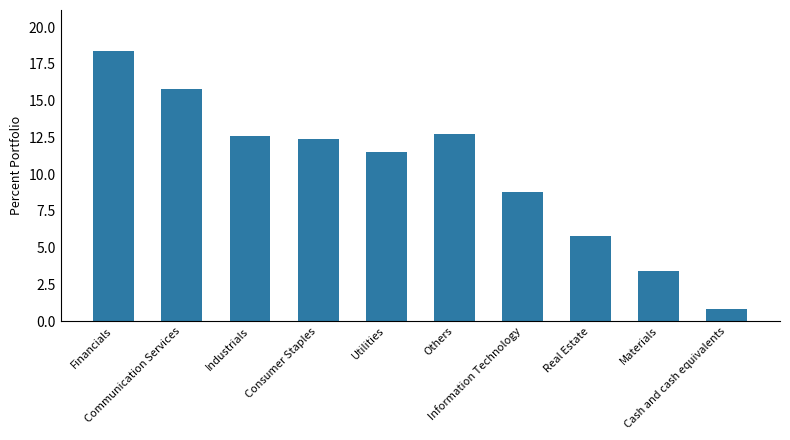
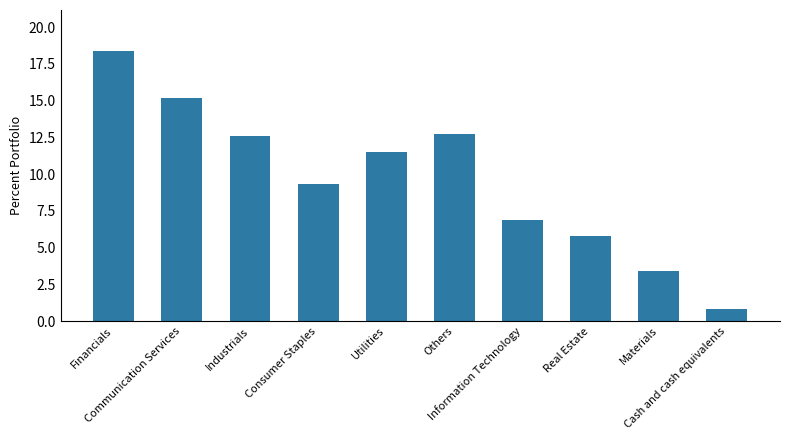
  {
    "Financials": 18.4,
-   "Communication Services": 15.8,
+   "Communication Services": 15.2,
    "Industrials": 12.6,
-   "Consumer Staples": 12.4,
+   "Consumer Staples": 9.3,
    "Utilities": 11.5,
    "Others": 12.7,
-   "Information Technology": 8.8,
+   "Information Technology": 6.9,
    "Real Estate": 5.8,
    "Materials": 3.4,
    "Cash and cash equivalents": 0.8
  }
